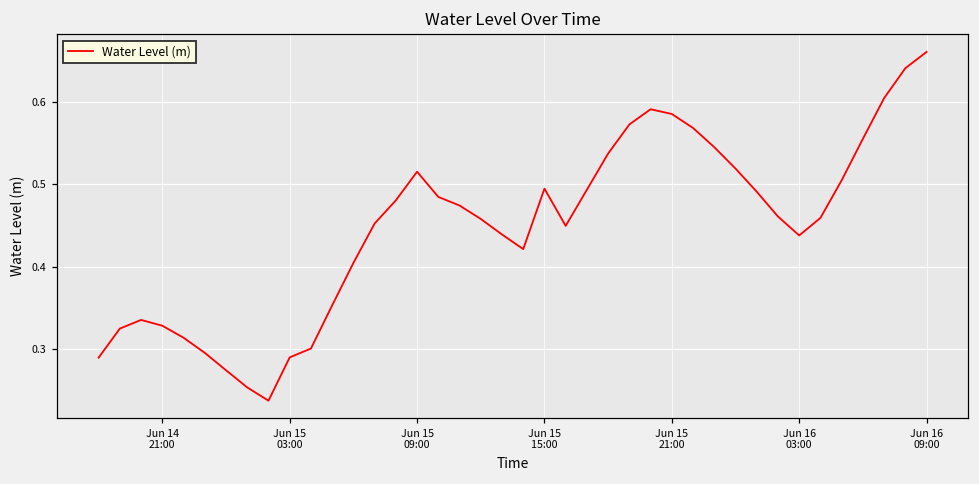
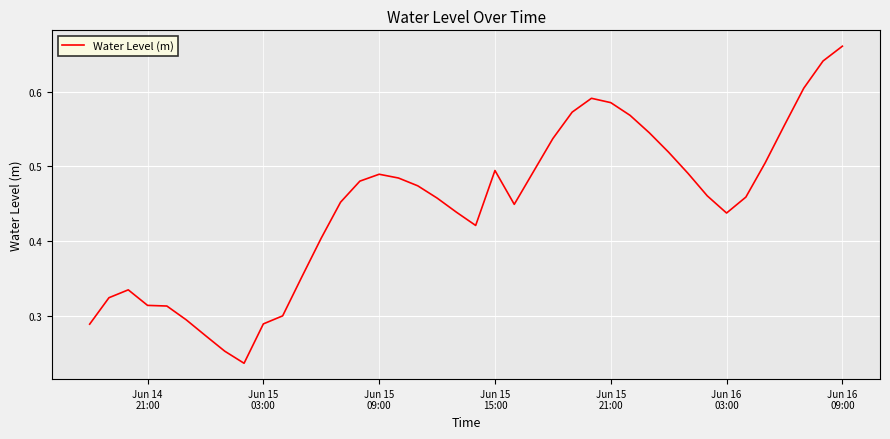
  {
-   "Jun 14 21:00": 0.33,
+   "Jun 14 21:00": 0.31,
    "Jun 15 03:00": 0.29,
-   "Jun 15 09:00": 0.52,
+   "Jun 15 09:00": 0.49,
    "Jun 15 15:00": 0.49,
    "Jun 15 21:00": 0.59,
    "Jun 16 03:00": 0.44,
    "Jun 16 09:00": 0.66
  }
